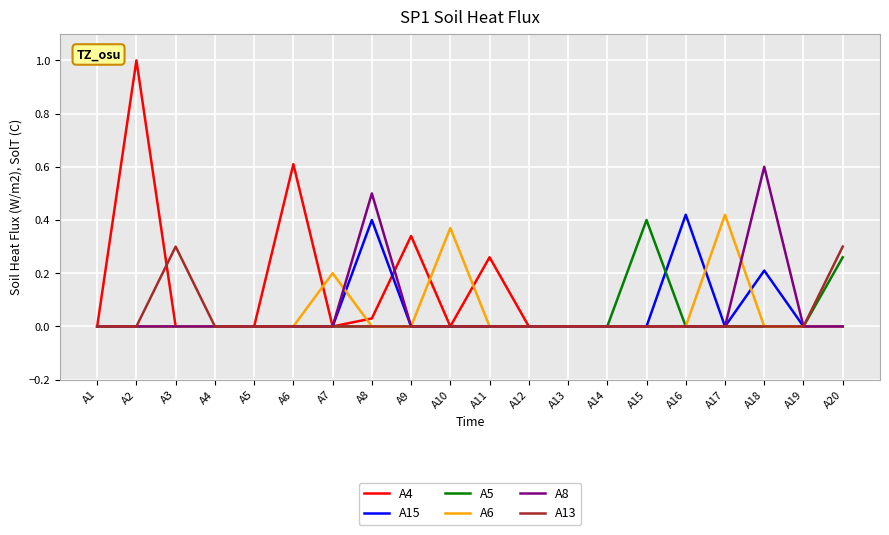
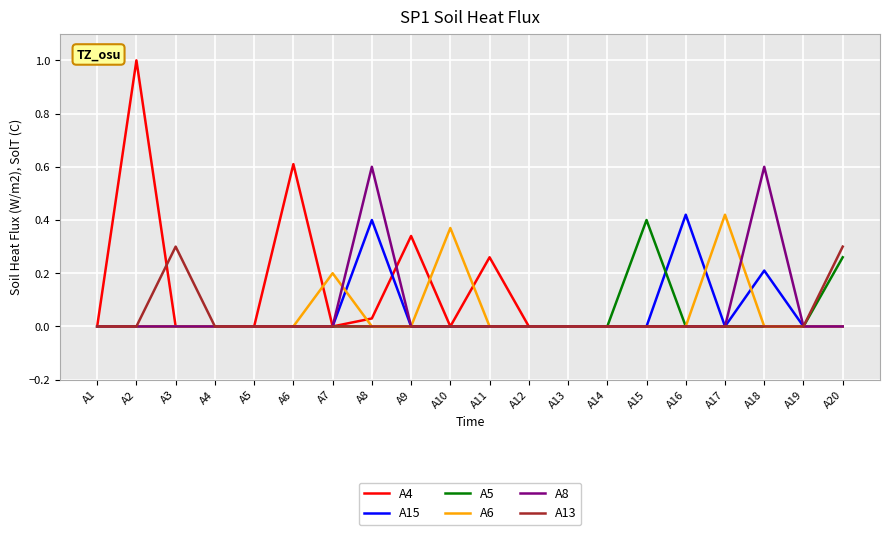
  {
    "A4": {
      "A2": 1.0,
      "A6": 0.61,
      "A8": 0.03,
      "A9": 0.34,
      "A11": 0.26
    },
    "A15": {
      "A8": 0.4,
      "A16": 0.42,
      "A18": 0.21
    },
    "A5": {
      "A15": 0.4,
      "A20": 0.26
    },
    "A6": {
      "A7": 0.2,
      "A10": 0.37,
      "A17": 0.42
    },
    "A8": {
-     "A8": 0.5,
+     "A8": 0.6,
      "A18": 0.6
    },
    "A13": {
      "A3": 0.3,
      "A20": 0.3
    }
  }
